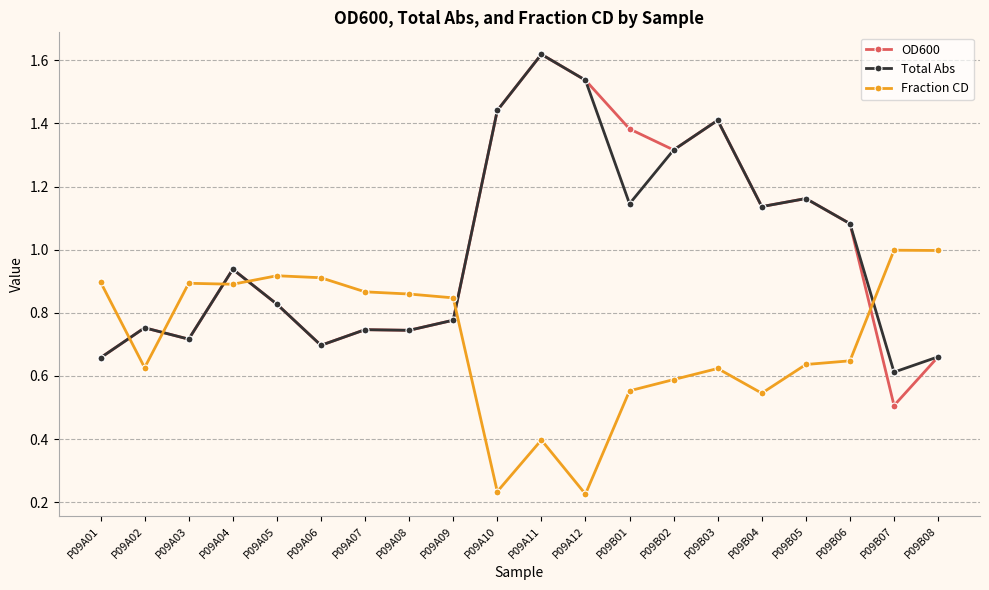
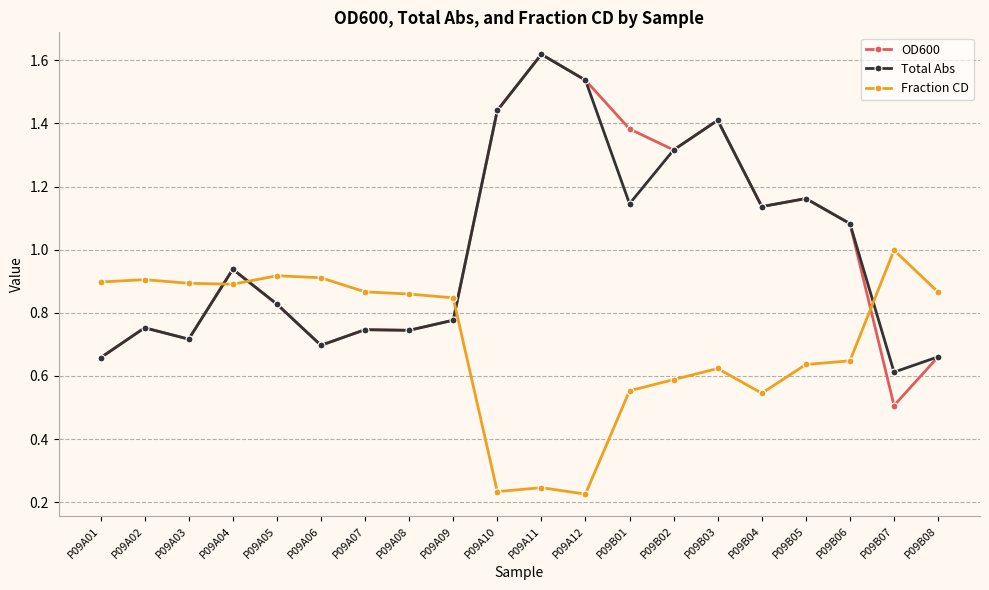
  {
    "OD600": {
      "P09B01": 1.38,
      "P09B07": 0.51
    },
    "Total Abs": {
      "P09B01": 1.15,
      "P09B07": 0.61
    },
    "Fraction CD": {
      "P09A01": 0.90,
-     "P09A02": 0.63,
+     "P09A02": 0.90,
      "P09A03": 0.89,
      "P09A04": 0.89,
      "P09A05": 0.92,
      "P09A06": 0.91,
      "P09A07": 0.87,
      "P09A08": 0.86,
      "P09A09": 0.85,
      "P09A10": 0.23,
-     "P09A11": 0.40,
+     "P09A11": 0.25,
      "P09A12": 0.23,
      "P09B01": 0.55,
      "P09B02": 0.59,
      "P09B03": 0.62,
      "P09B04": 0.55,
      "P09B05": 0.64,
      "P09B06": 0.65,
      "P09B07": 1.00,
-     "P09B08": 1.00
+     "P09B08": 0.87
    }
  }
